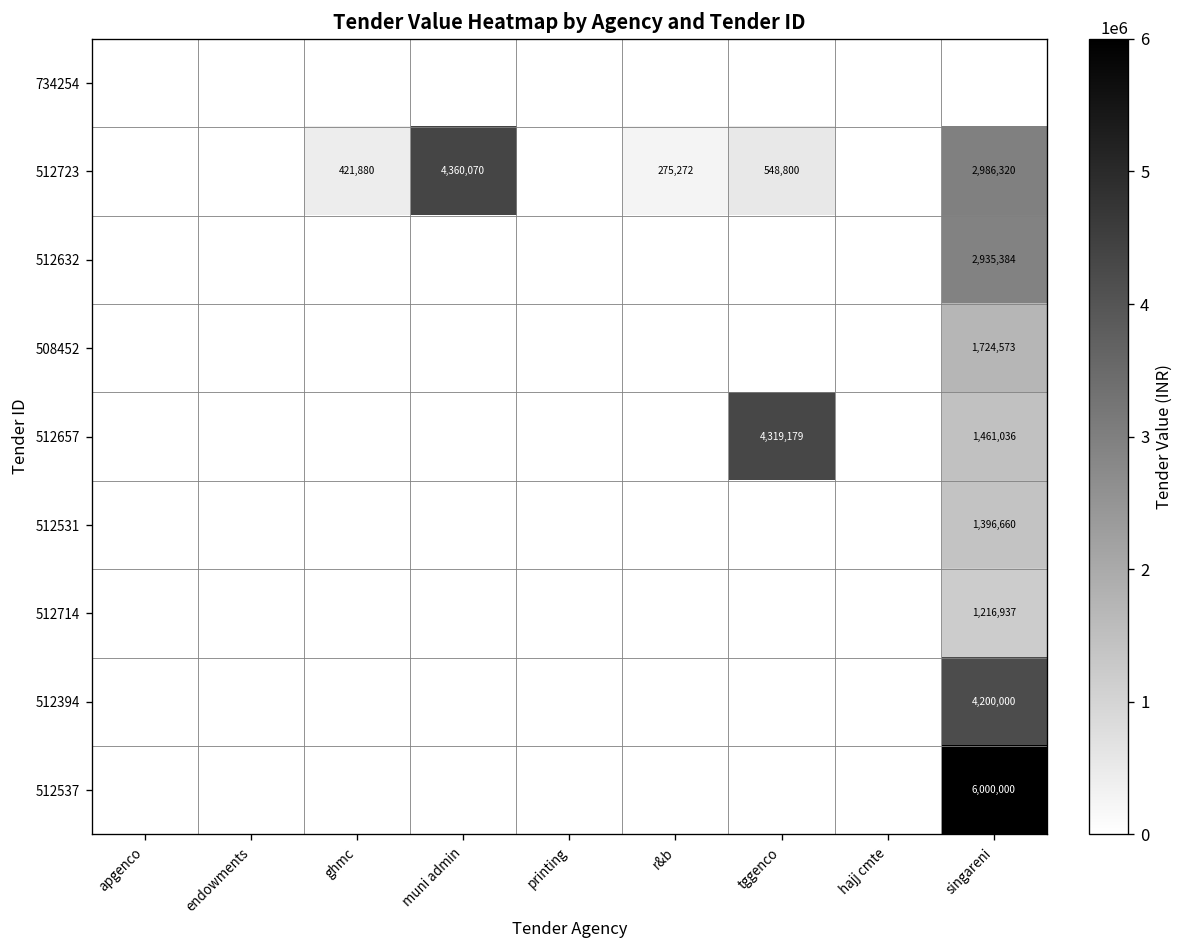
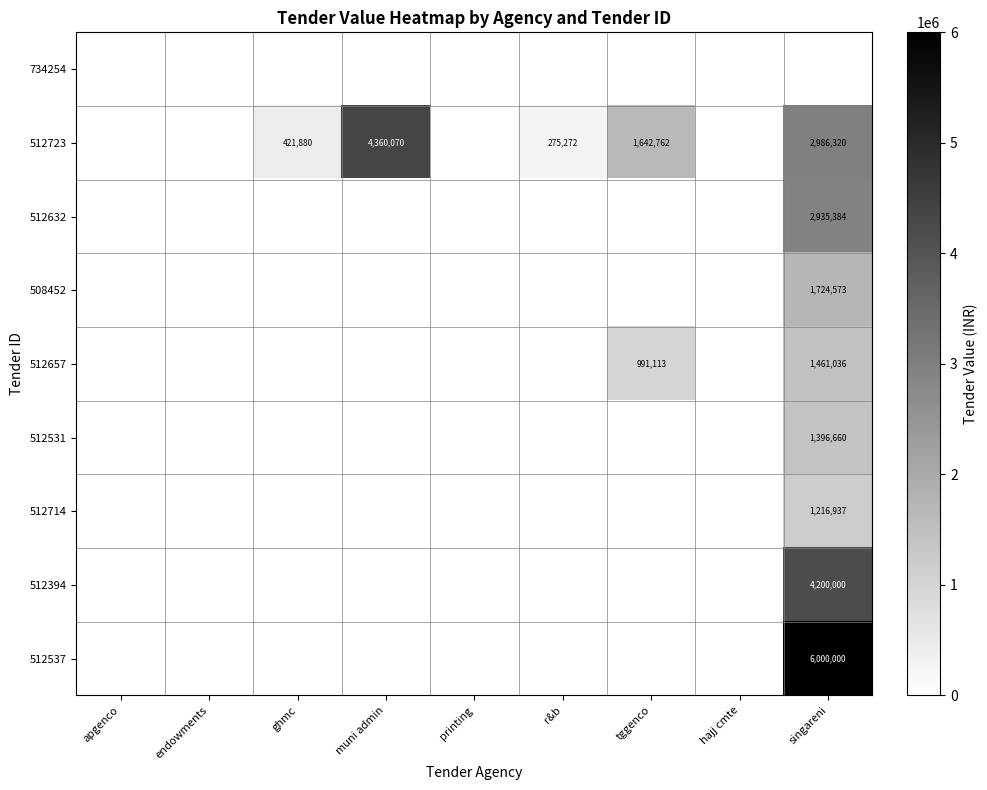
  {
    "512723": {
      "ghmc": "421,880",
      "muni admin": "4,360,070",
      "r&b": "275,272",
-     "tggenco": "548,800",
+     "tggenco": "1,642,762",
      "singareni": "2,986,320"
    },
    "512632": {
      "singareni": "2,935,384"
    },
    "508452": {
      "singareni": "1,724,573"
    },
    "512657": {
-     "tggenco": "4,319,179",
+     "tggenco": "991,113",
      "singareni": "1,461,036"
    },
    "512531": {
      "singareni": "1,396,660"
    },
    "512714": {
      "singareni": "1,216,937"
    },
    "512394": {
      "singareni": "4,200,000"
    },
    "512537": {
      "singareni": "6,000,000"
    }
  }
